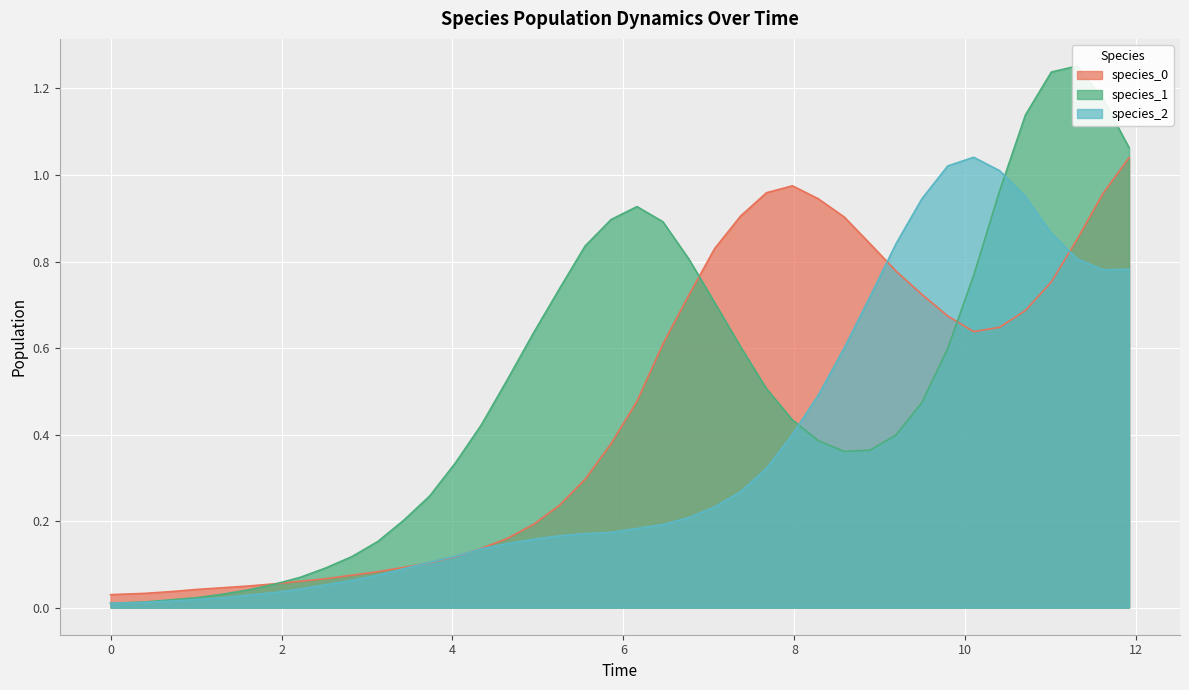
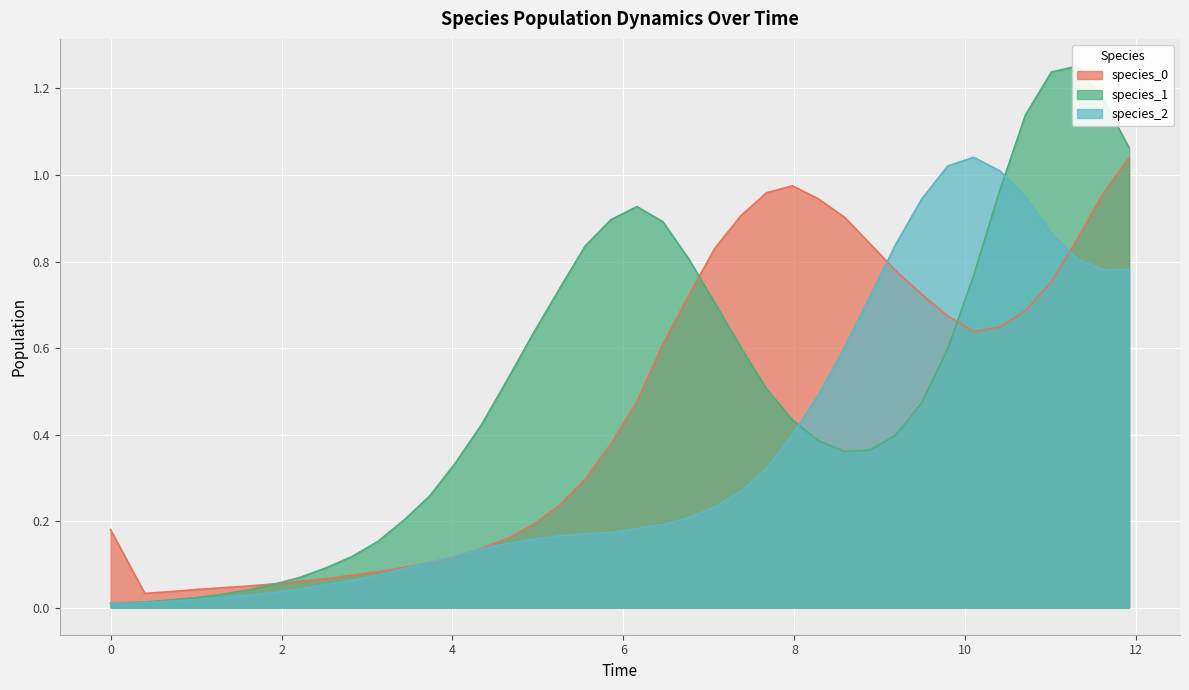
  {
    "species_0": {
-     "0": 0.03
+     "0": 0.18
    }
  }
